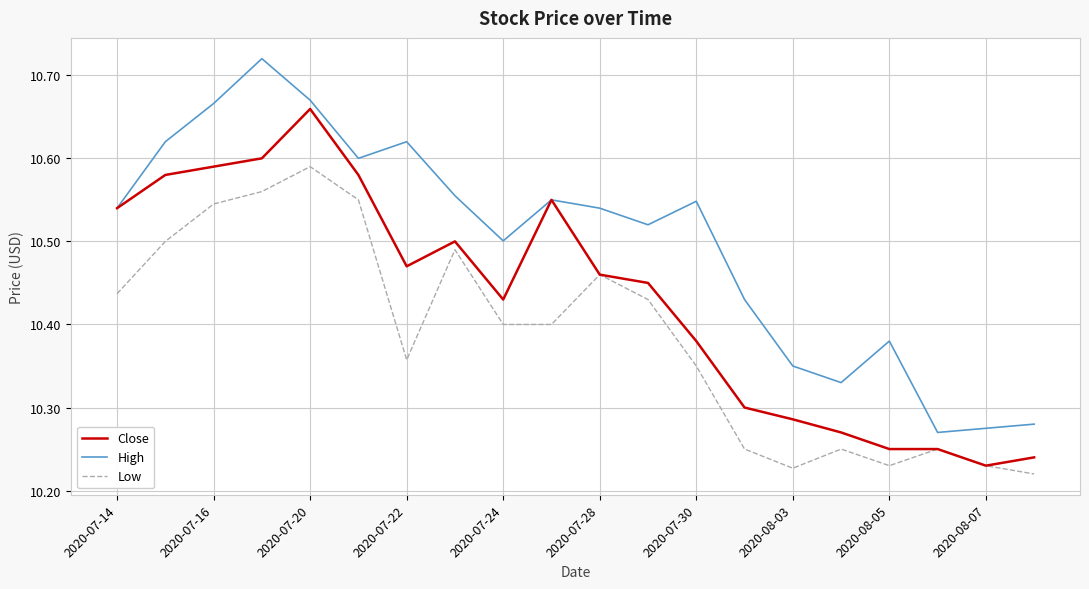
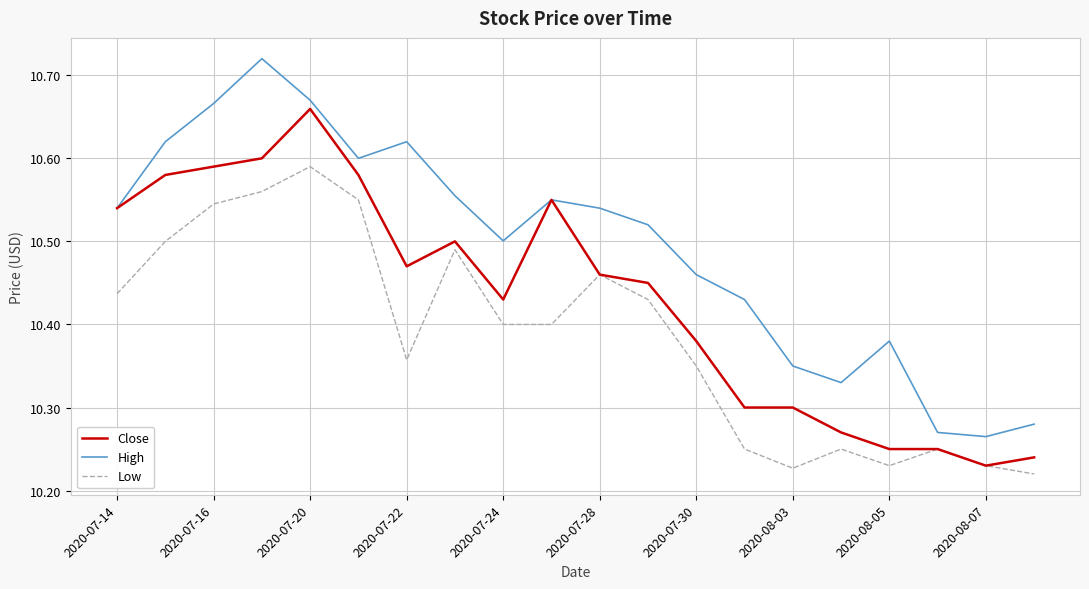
  {
    "Close": {
      "2020-07-16": 10.59,
      "2020-07-20": 10.66,
      "2020-07-22": 10.47,
      "2020-07-24": 10.43,
      "2020-07-30": 10.38,
-     "2020-08-03": 10.29,
+     "2020-08-03": 10.30,
      "2020-08-05": 10.25
    },
    "High": {
      "2020-07-16": 10.67,
      "2020-07-20": 10.67,
      "2020-07-22": 10.62,
      "2020-07-24": 10.50,
      "2020-07-28": 10.54,
-     "2020-07-30": 10.55,
+     "2020-07-30": 10.46,
      "2020-08-03": 10.35,
      "2020-08-05": 10.38,
-     "2020-08-07": 10.27
+     "2020-08-07": 10.26
    },
    "Low": {
      "2020-07-14": 10.44,
      "2020-07-16": 10.55,
      "2020-07-20": 10.59,
      "2020-07-22": 10.36,
      "2020-07-24": 10.40,
      "2020-07-30": 10.35,
      "2020-08-03": 10.23,
      "2020-08-05": 10.23
    }
  }
